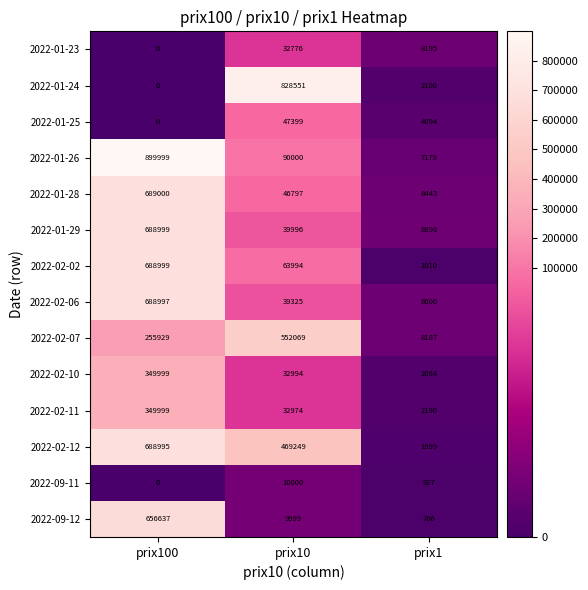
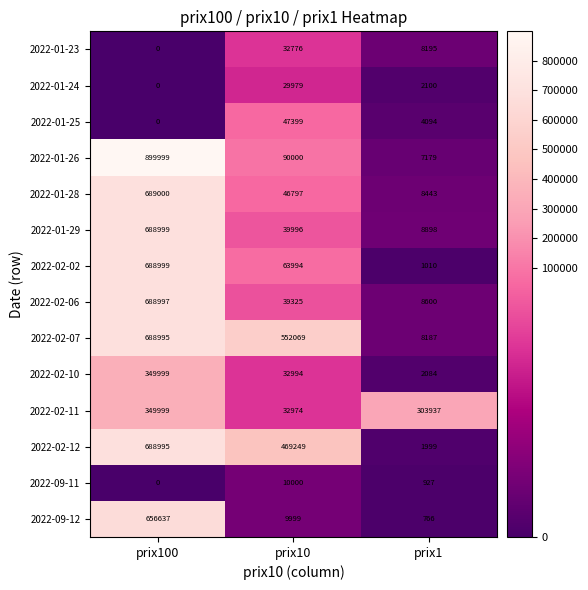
  {
    "2022-01-23": {
      "prix100": 0,
      "prix10": 32776,
      "prix1": 8195
    },
    "2022-01-24": {
      "prix100": 0,
-     "prix10": 828551,
+     "prix10": 29979,
      "prix1": 2100
    },
    "2022-01-25": {
      "prix100": 0,
      "prix10": 47399,
      "prix1": 4094
    },
    "2022-01-26": {
      "prix100": 899999,
      "prix10": 90000,
      "prix1": 7179
    },
    "2022-01-28": {
      "prix100": 689000,
      "prix10": 46797,
      "prix1": 8443
    },
    "2022-01-29": {
      "prix100": 688999,
      "prix10": 39996,
      "prix1": 8898
    },
    "2022-02-02": {
      "prix100": 688999,
      "prix10": 63994,
      "prix1": 1010
    },
    "2022-02-06": {
      "prix100": 688997,
      "prix10": 39325,
      "prix1": 8600
    },
    "2022-02-07": {
-     "prix100": 255929,
+     "prix100": 688995,
      "prix10": 552069,
      "prix1": 8187
    },
    "2022-02-10": {
      "prix100": 349999,
      "prix10": 32994,
      "prix1": 2084
    },
    "2022-02-11": {
      "prix100": 349999,
      "prix10": 32974,
-     "prix1": 2190
+     "prix1": 303937
    },
    "2022-02-12": {
      "prix100": 688995,
      "prix10": 469249,
      "prix1": 1999
    },
    "2022-09-11": {
      "prix100": 0,
      "prix10": 10000,
      "prix1": 927
    },
    "2022-09-12": {
      "prix100": 656637,
      "prix10": 9999,
      "prix1": 766
    }
  }
